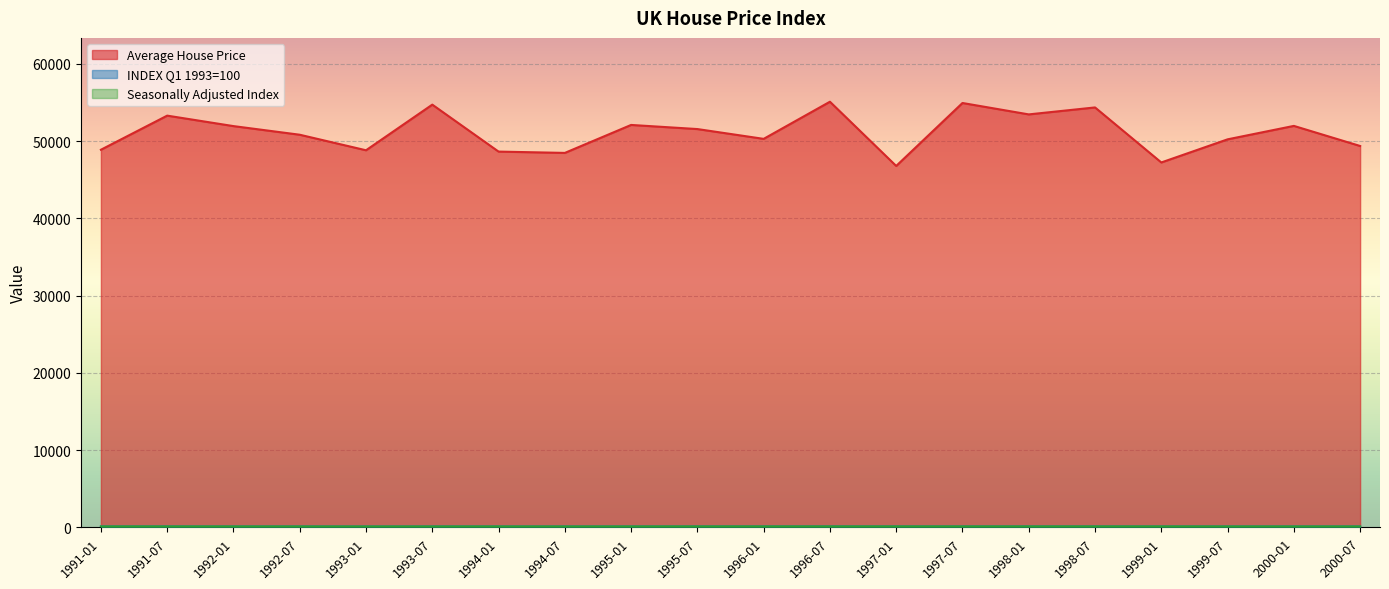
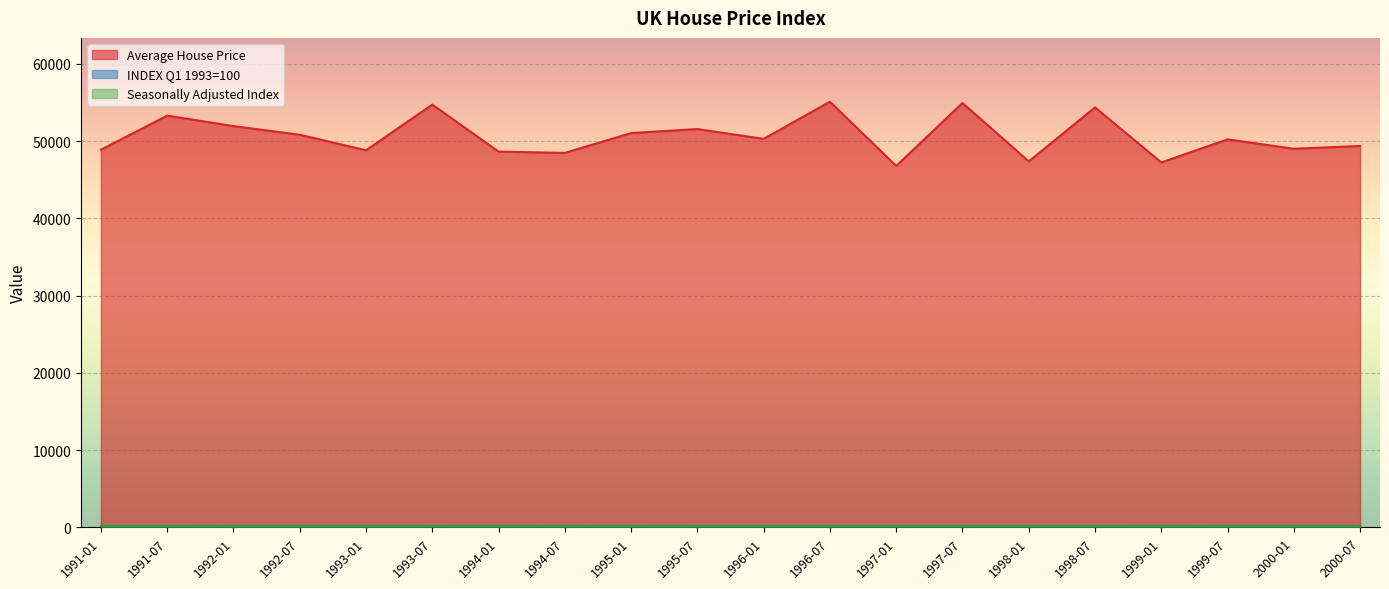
  {
    "Average House Price": {
      "1991-01": 49000,
      "1991-07": 53000,
      "1992-01": 52000,
      "1992-07": 51000,
      "1993-01": 49000,
      "1993-07": 55000,
      "1994-01": 49000,
      "1994-07": 48000,
-     "1995-01": 52000,
+     "1995-01": 51000,
      "1995-07": 52000,
      "1996-01": 50000,
      "1996-07": 55000,
      "1997-01": 47000,
      "1997-07": 55000,
-     "1998-01": 53000,
+     "1998-01": 47000,
      "1998-07": 54000,
      "1999-01": 47000,
      "1999-07": 50000,
-     "2000-01": 52000,
+     "2000-01": 49000,
      "2000-07": 49000
    }
  }
